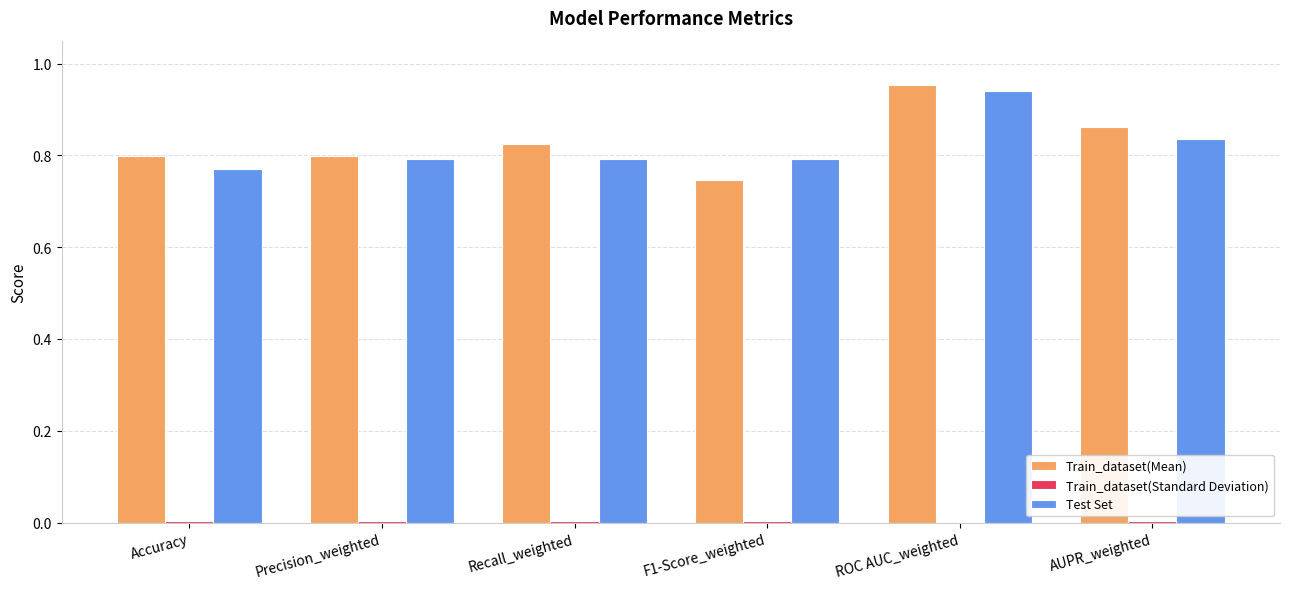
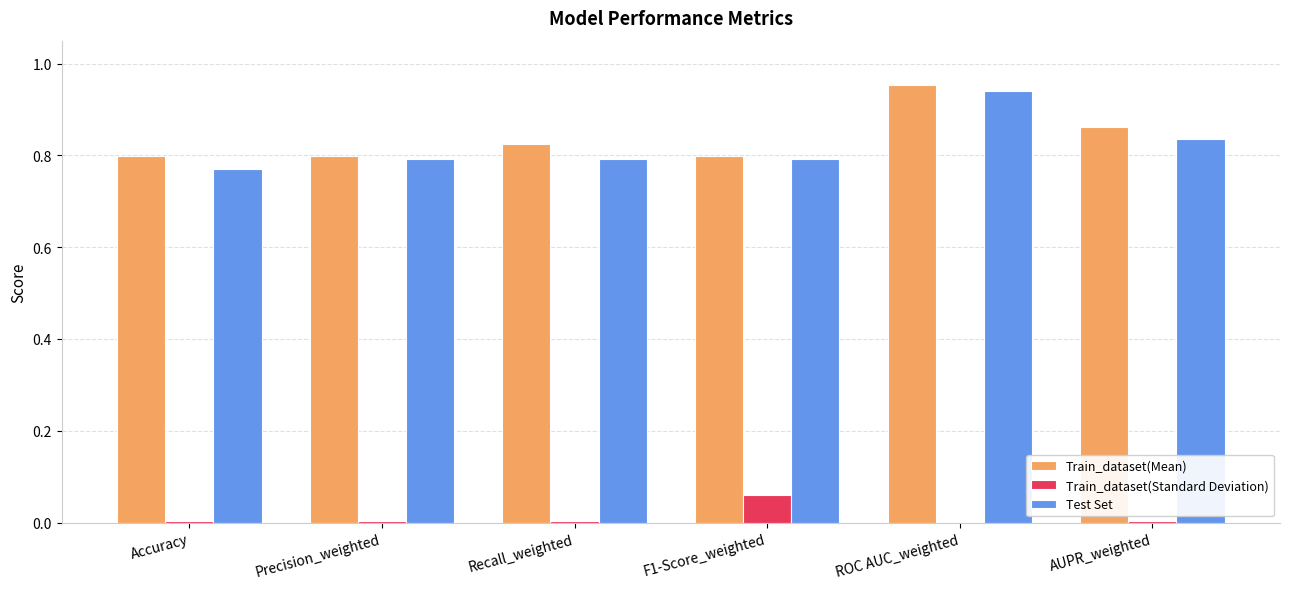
  {
    "Train_dataset(Mean)": {
      "Accuracy": 0.80,
      "Precision_weighted": 0.80,
      "Recall_weighted": 0.83,
-     "F1-Score_weighted": 0.75,
+     "F1-Score_weighted": 0.80,
      "ROC AUC_weighted": 0.95,
      "AUPR_weighted": 0.86
    },
    "Train_dataset(Standard Deviation)": {
-     "F1-Score_weighted": 0.00
+     "F1-Score_weighted": 0.06
    },
    "Test Set": {
      "Accuracy": 0.77,
      "Precision_weighted": 0.79,
      "Recall_weighted": 0.79,
      "F1-Score_weighted": 0.79,
      "ROC AUC_weighted": 0.94,
      "AUPR_weighted": 0.84
    }
  }
